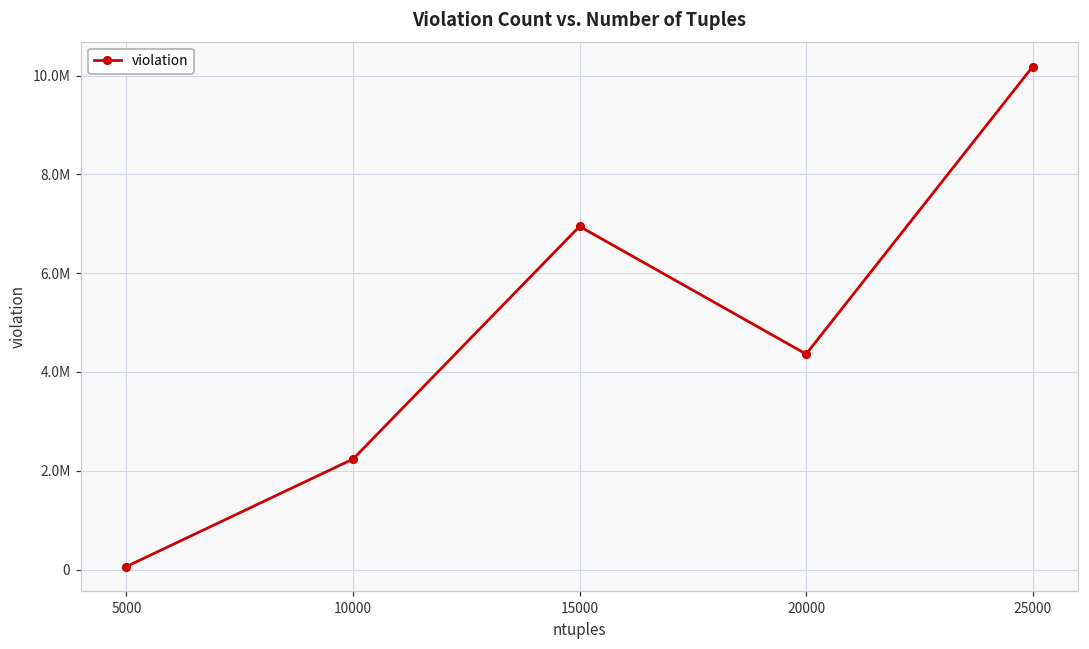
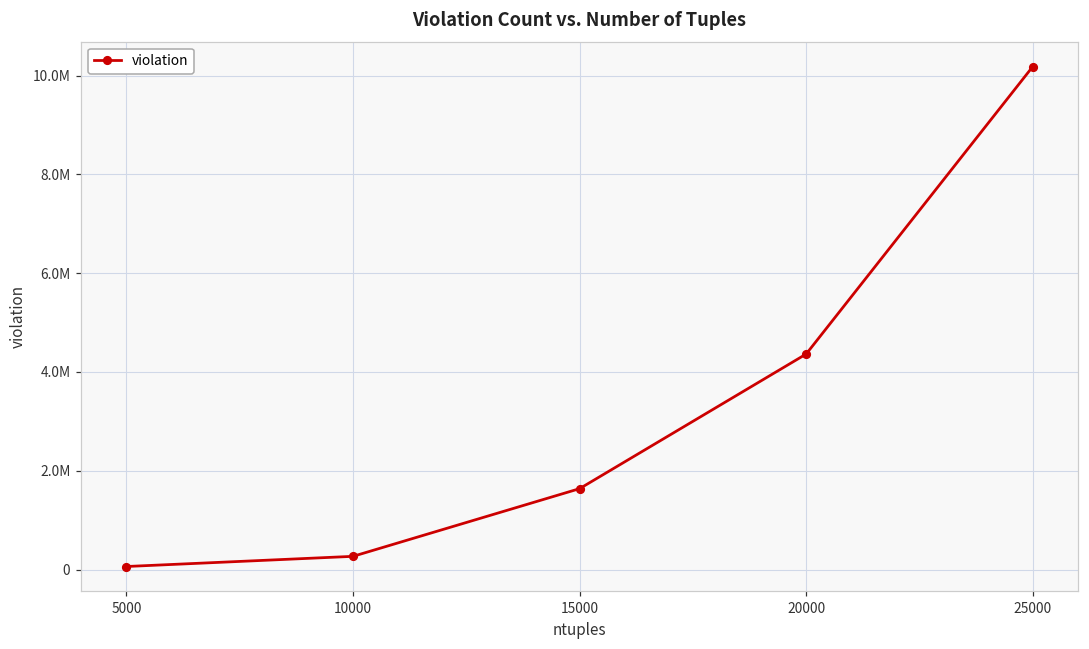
  {
    "5000": 100000,
-   "10000": 2200000,
-   "15000": 6900000,
+   "10000": 300000,
+   "15000": 1600000,
    "20000": 4400000,
    "25000": 10200000
  }
